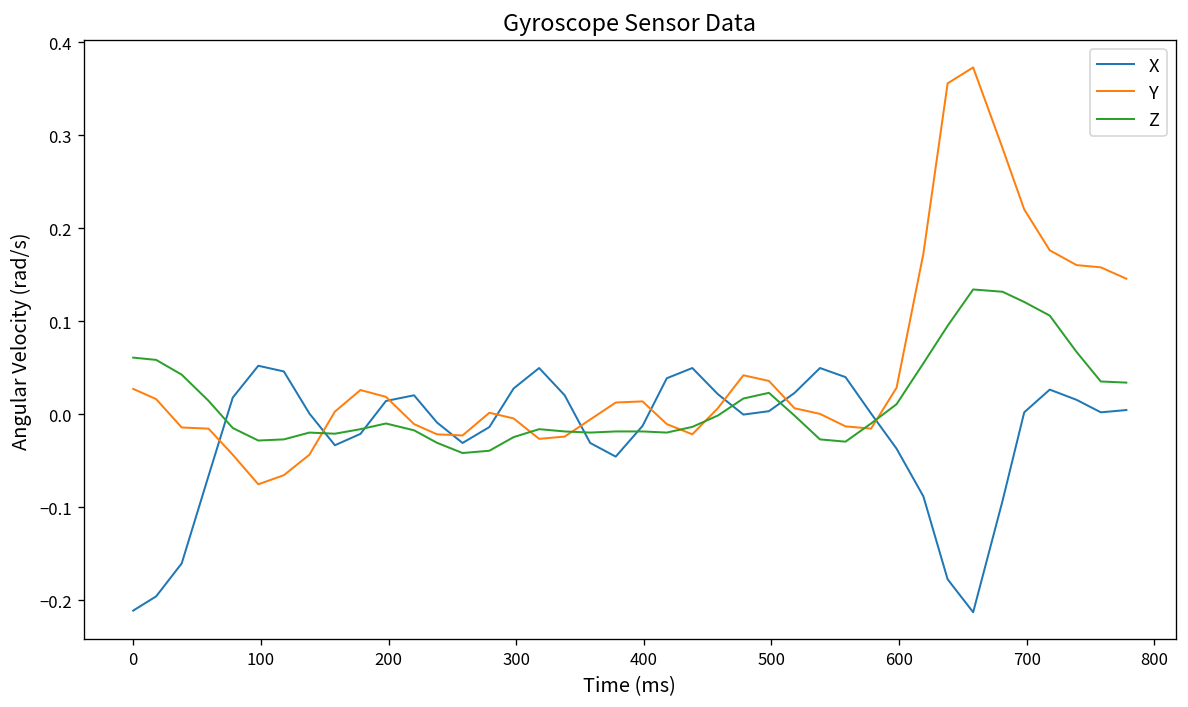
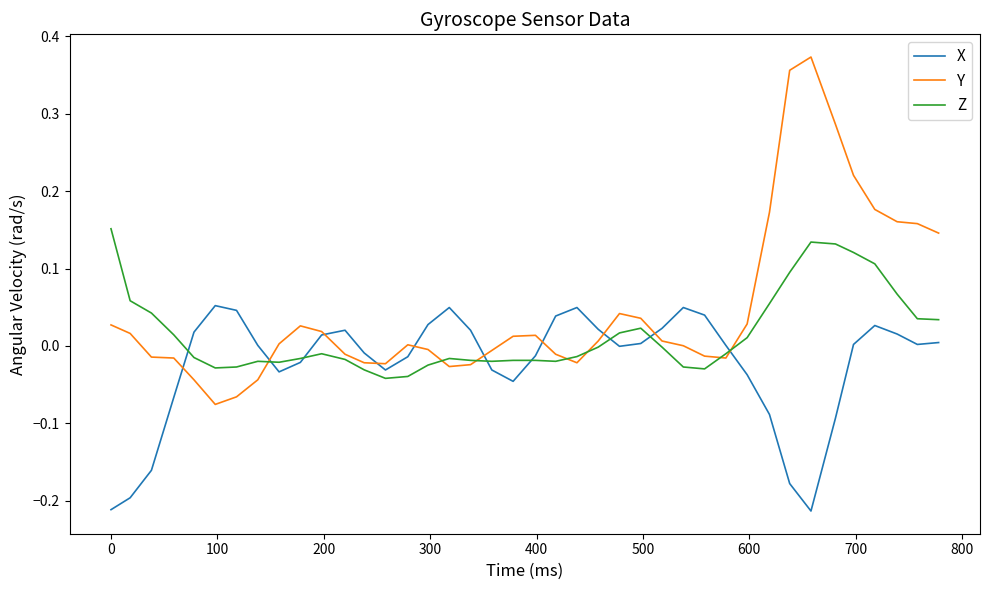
  {
    "X": {
      "0": -0.21
    },
    "Y": {
      "0": 0.03
    },
    "Z": {
-     "0": 0.06
+     "0": 0.15
    }
  }
